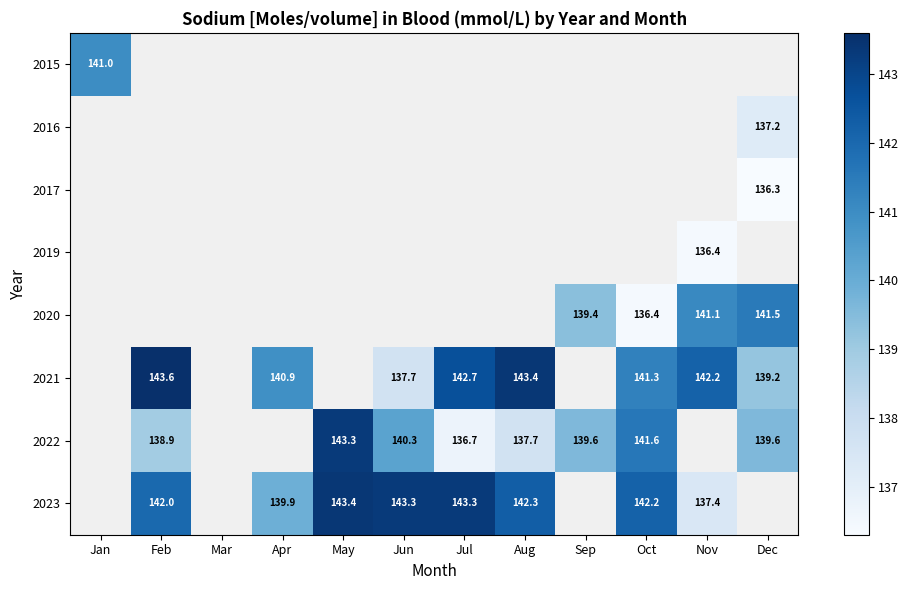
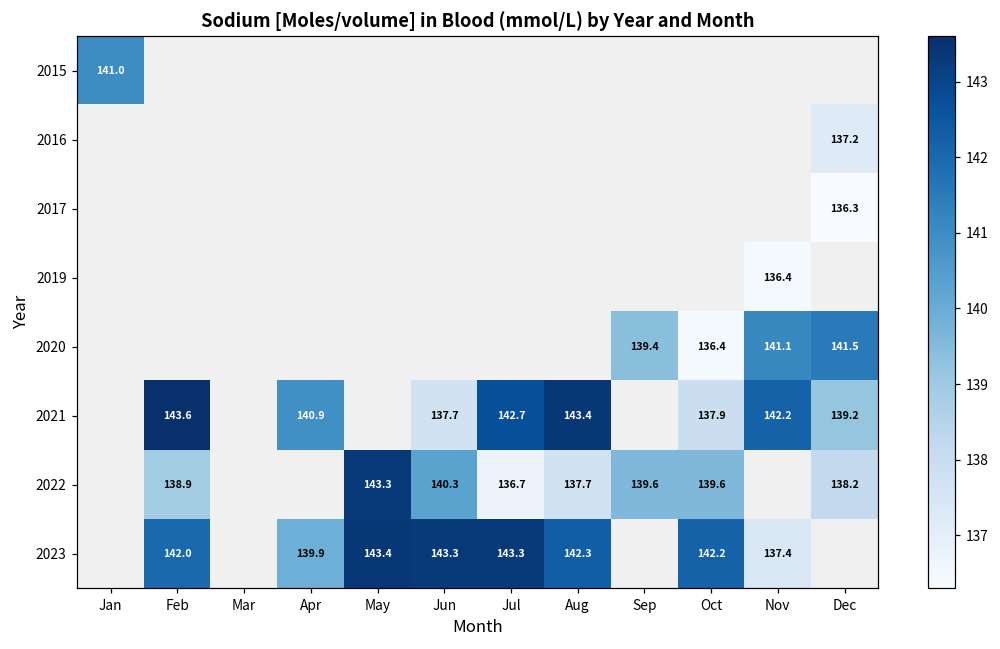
  {
    "2015": {
      "Jan": 141.0
    },
    "2016": {
      "Dec": 137.2
    },
    "2017": {
      "Dec": 136.3
    },
    "2019": {
      "Nov": 136.4
    },
    "2020": {
      "Sep": 139.4,
      "Oct": 136.4,
      "Nov": 141.1,
      "Dec": 141.5
    },
    "2021": {
      "Feb": 143.6,
      "Apr": 140.9,
      "Jun": 137.7,
      "Jul": 142.7,
      "Aug": 143.4,
-     "Oct": 141.3,
+     "Oct": 137.9,
      "Nov": 142.2,
      "Dec": 139.2
    },
    "2022": {
      "Feb": 138.9,
      "May": 143.3,
      "Jun": 140.3,
      "Jul": 136.7,
      "Aug": 137.7,
      "Sep": 139.6,
-     "Oct": 141.6,
-     "Dec": 139.6
+     "Oct": 139.6,
+     "Dec": 138.2
    },
    "2023": {
      "Feb": 142.0,
      "Apr": 139.9,
      "May": 143.4,
      "Jun": 143.3,
      "Jul": 143.3,
      "Aug": 142.3,
      "Oct": 142.2,
      "Nov": 137.4
    }
  }
